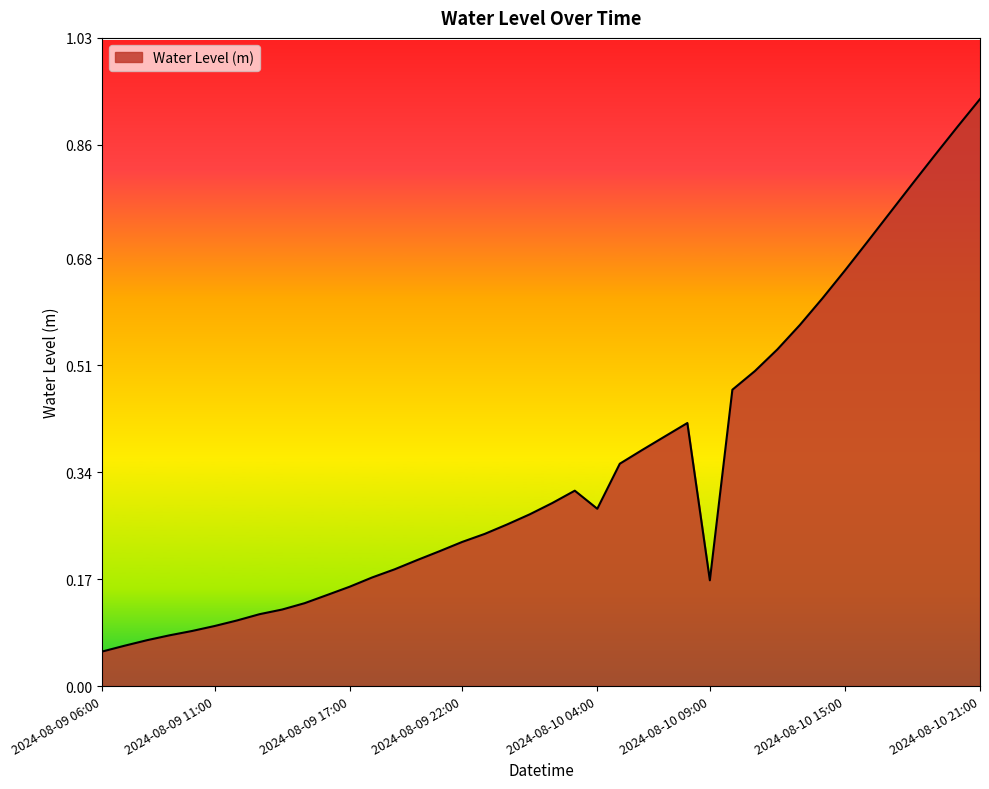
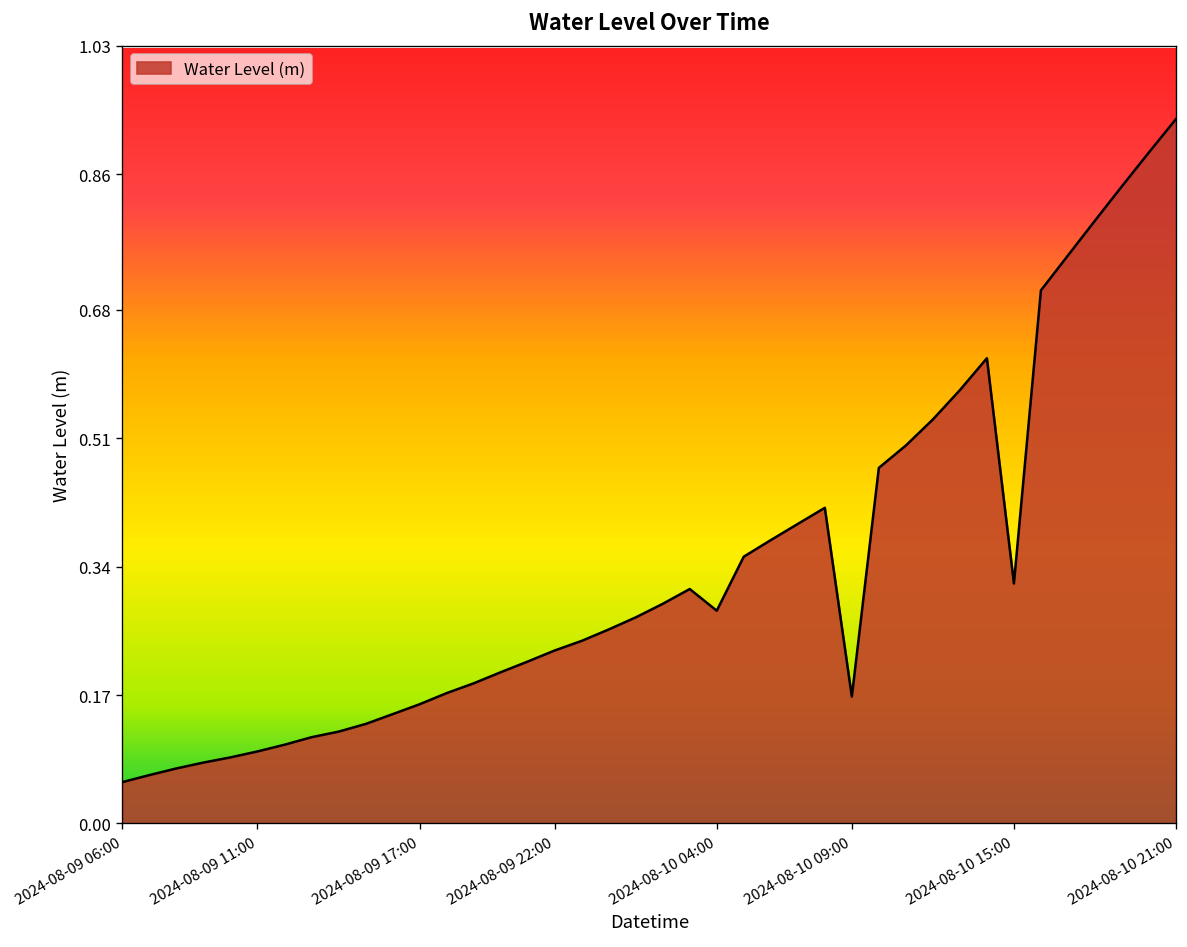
  {
    "2024-08-09 06:00": 0.05,
    "2024-08-09 11:00": 0.10,
    "2024-08-09 17:00": 0.16,
    "2024-08-09 22:00": 0.23,
    "2024-08-10 04:00": 0.28,
    "2024-08-10 09:00": 0.17,
-   "2024-08-10 15:00": 0.66,
+   "2024-08-10 15:00": 0.32,
    "2024-08-10 21:00": 0.93
  }
